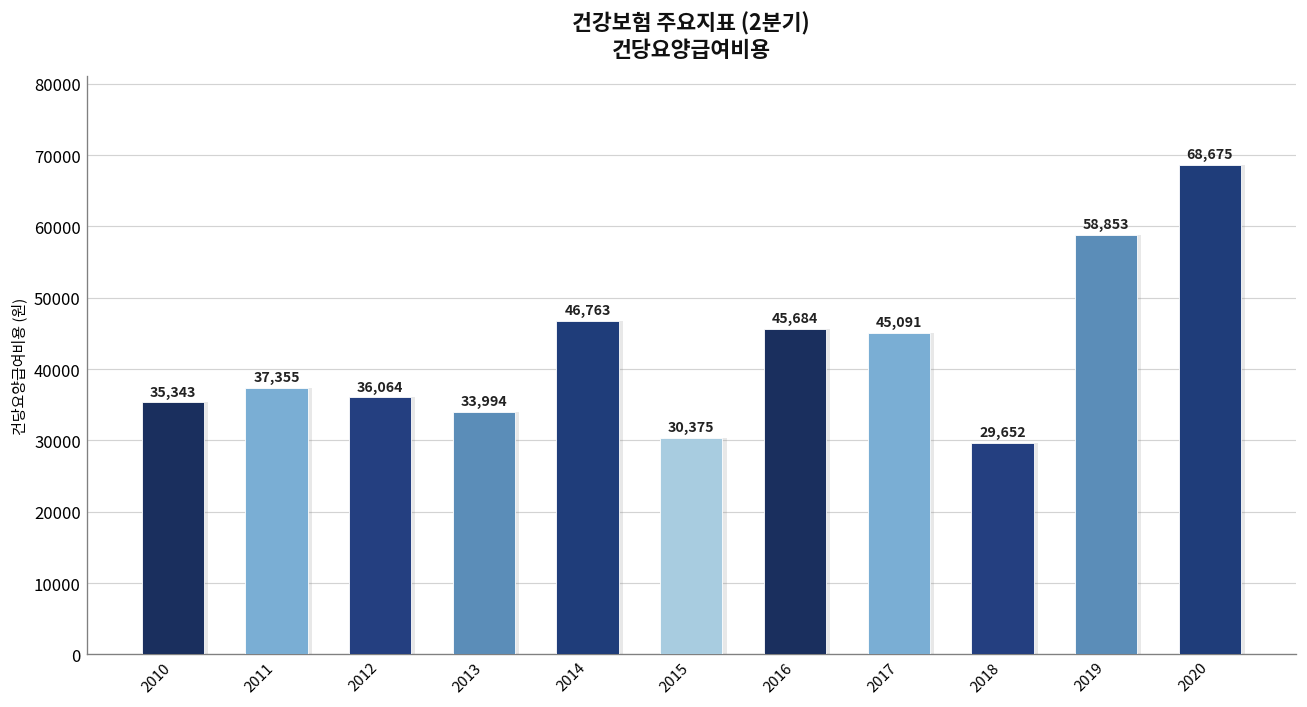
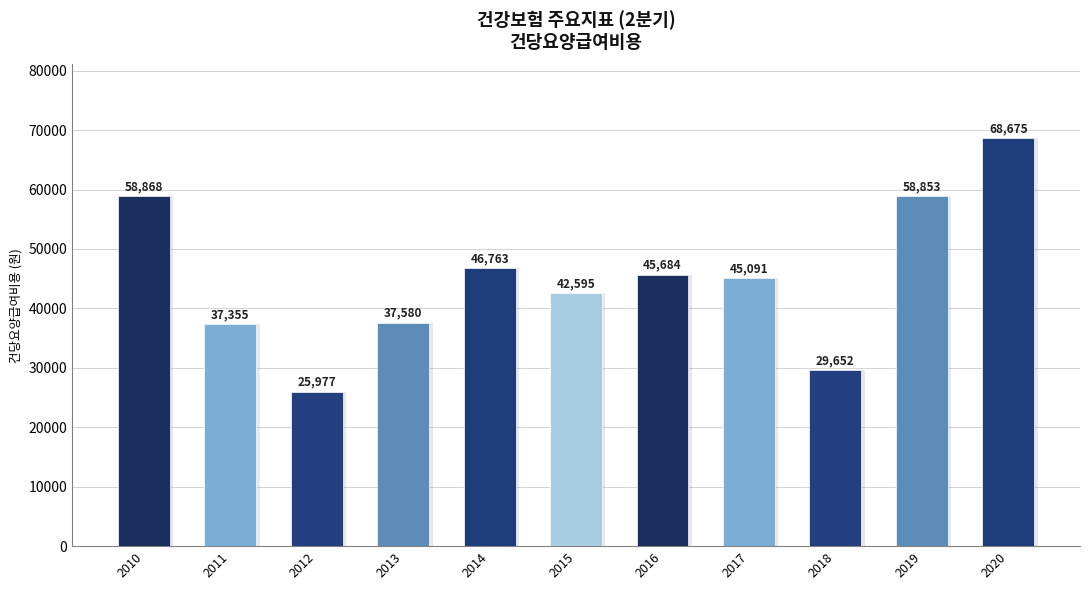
  {
-   "2010": "35,343",
+   "2010": "58,868",
    "2011": "37,355",
-   "2012": "36,064",
-   "2013": "33,994",
+   "2012": "25,977",
+   "2013": "37,580",
    "2014": "46,763",
-   "2015": "30,375",
+   "2015": "42,595",
    "2016": "45,684",
    "2017": "45,091",
    "2018": "29,652",
    "2019": "58,853",
    "2020": "68,675"
  }
